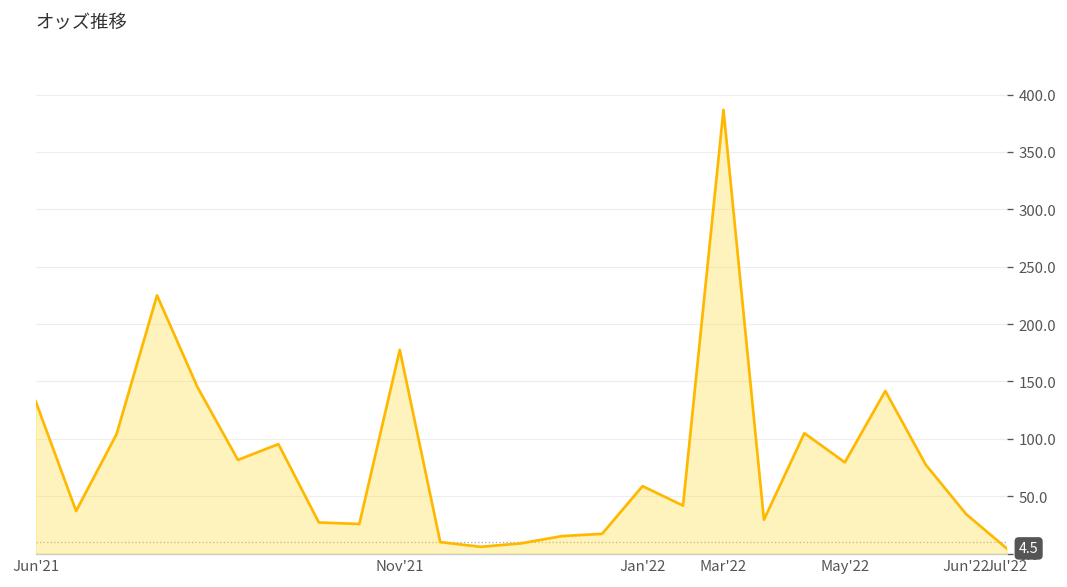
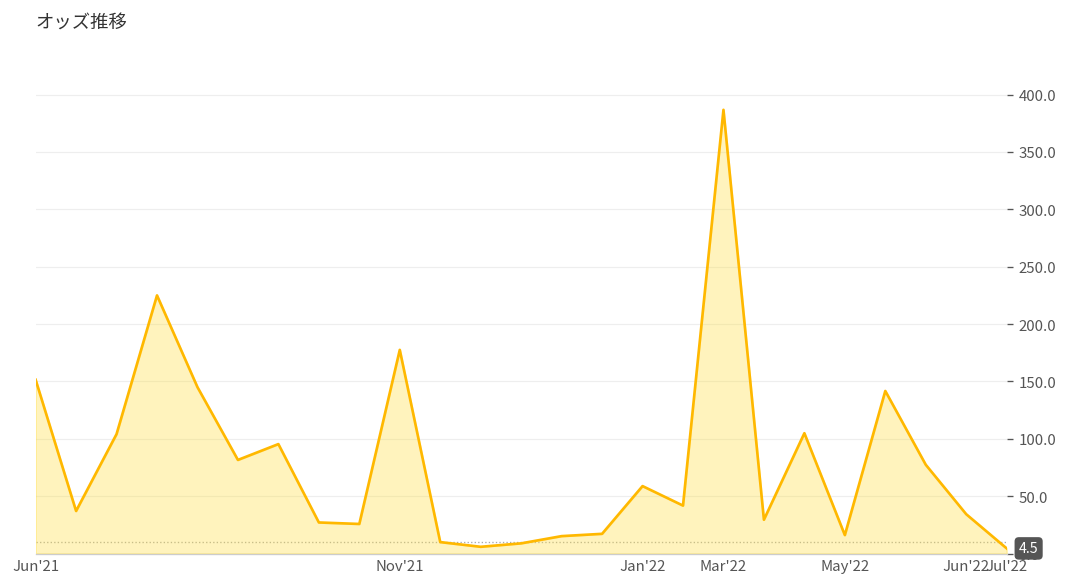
  {
-   "Jun'21": 130,
+   "Jun'21": 150,
    "Nov'21": 180,
    "Jan'22": 60,
    "Mar'22": 390,
-   "May'22": 80,
+   "May'22": 20,
    "Jun'22": 30
  }
